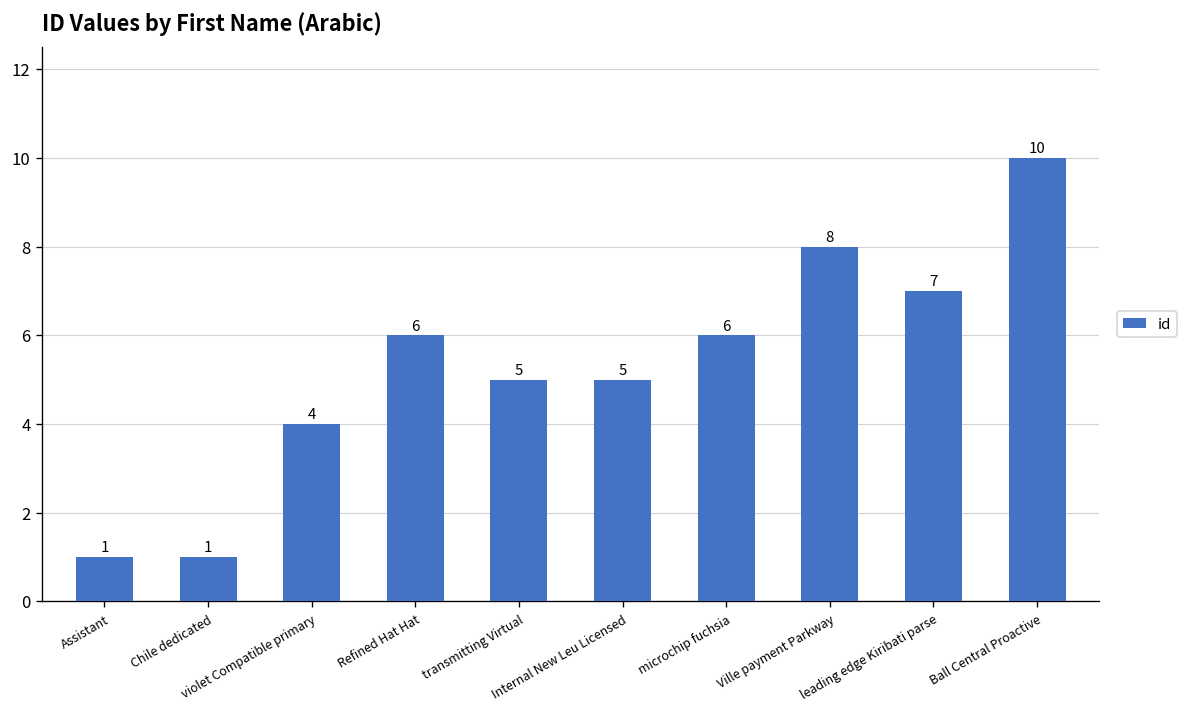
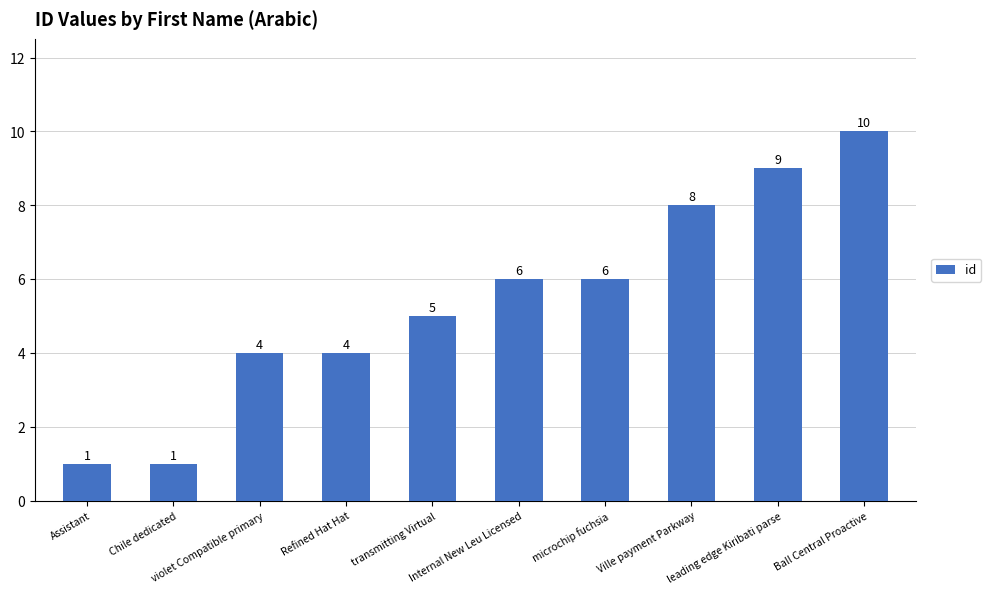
  {
    "Assistant": 1,
    "Chile dedicated": 1,
    "violet Compatible primary": 4,
-   "Refined Hat Hat": 6,
+   "Refined Hat Hat": 4,
    "transmitting Virtual": 5,
-   "Internal New Leu Licensed": 5,
+   "Internal New Leu Licensed": 6,
    "microchip fuchsia": 6,
    "Ville payment Parkway": 8,
-   "leading edge Kiribati parse": 7,
+   "leading edge Kiribati parse": 9,
    "Ball Central Proactive": 10
  }
